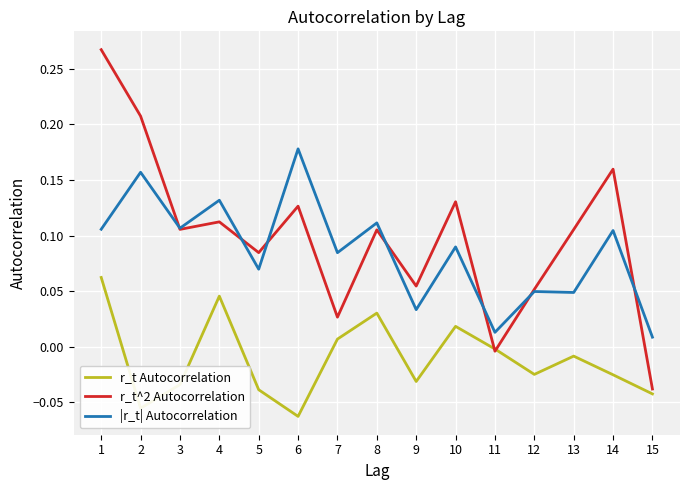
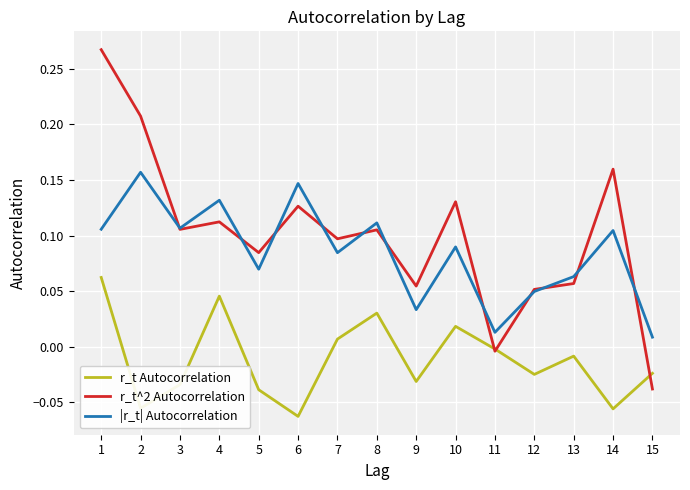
  {
    "r_t Autocorrelation": {
      "1": 0.062,
      "4": 0.046,
      "5": -0.039,
      "6": -0.063,
      "7": 0.007,
      "8": 0.030,
      "9": -0.031,
      "10": 0.018,
      "12": -0.025,
      "13": -0.008,
-     "14": -0.025,
-     "15": -0.042
+     "14": -0.056,
+     "15": -0.024
    },
    "r_t^2 Autocorrelation": {
      "1": 0.267,
      "2": 0.207,
      "4": 0.112,
      "5": 0.085,
      "6": 0.126,
-     "7": 0.027,
+     "7": 0.097,
      "8": 0.105,
      "9": 0.055,
      "10": 0.130,
-     "13": 0.105,
+     "13": 0.057,
      "14": 0.160,
      "15": -0.038
    },
    "|r_t| Autocorrelation": {
      "1": 0.106,
      "2": 0.157,
      "4": 0.132,
      "5": 0.070,
-     "6": 0.178,
+     "6": 0.147,
      "7": 0.085,
      "8": 0.111,
      "9": 0.033,
      "10": 0.090,
      "11": 0.013,
-     "13": 0.049,
+     "13": 0.063,
      "14": 0.105,
      "15": 0.009
    }
  }
